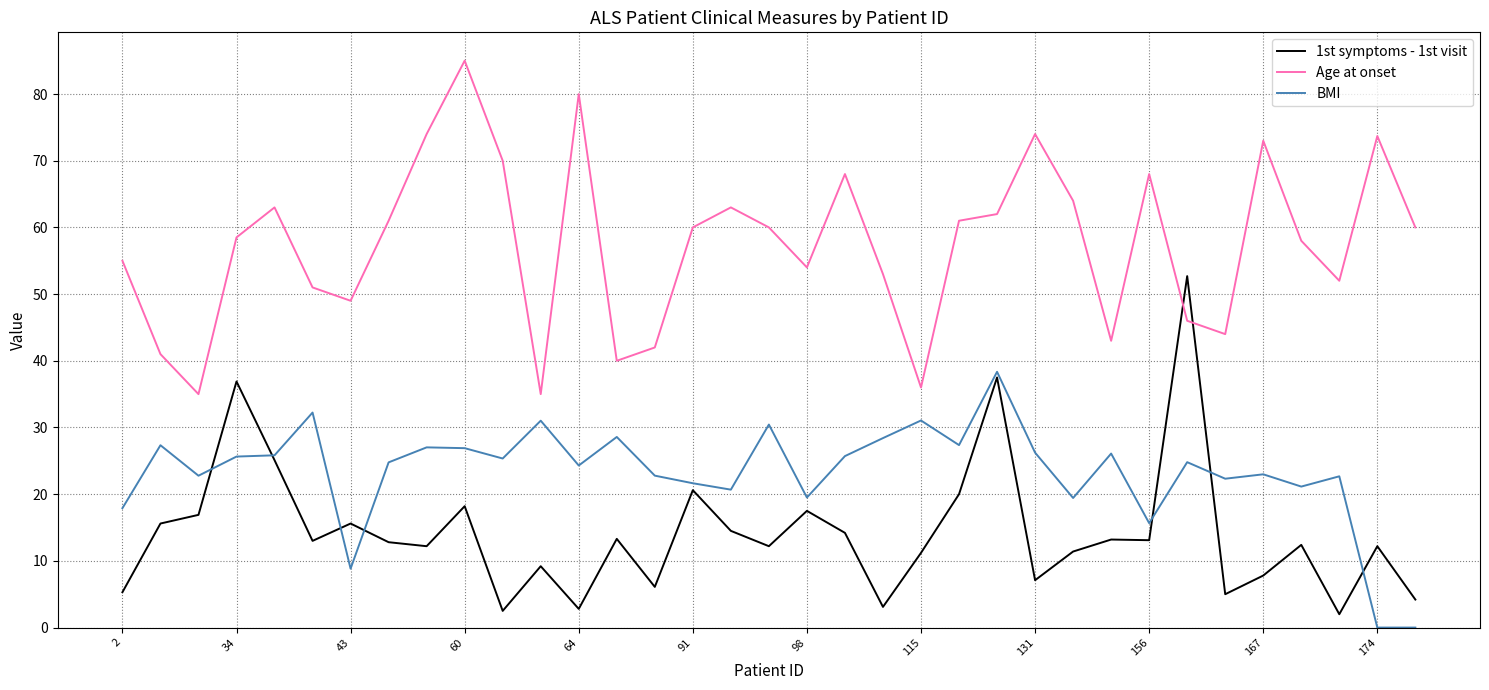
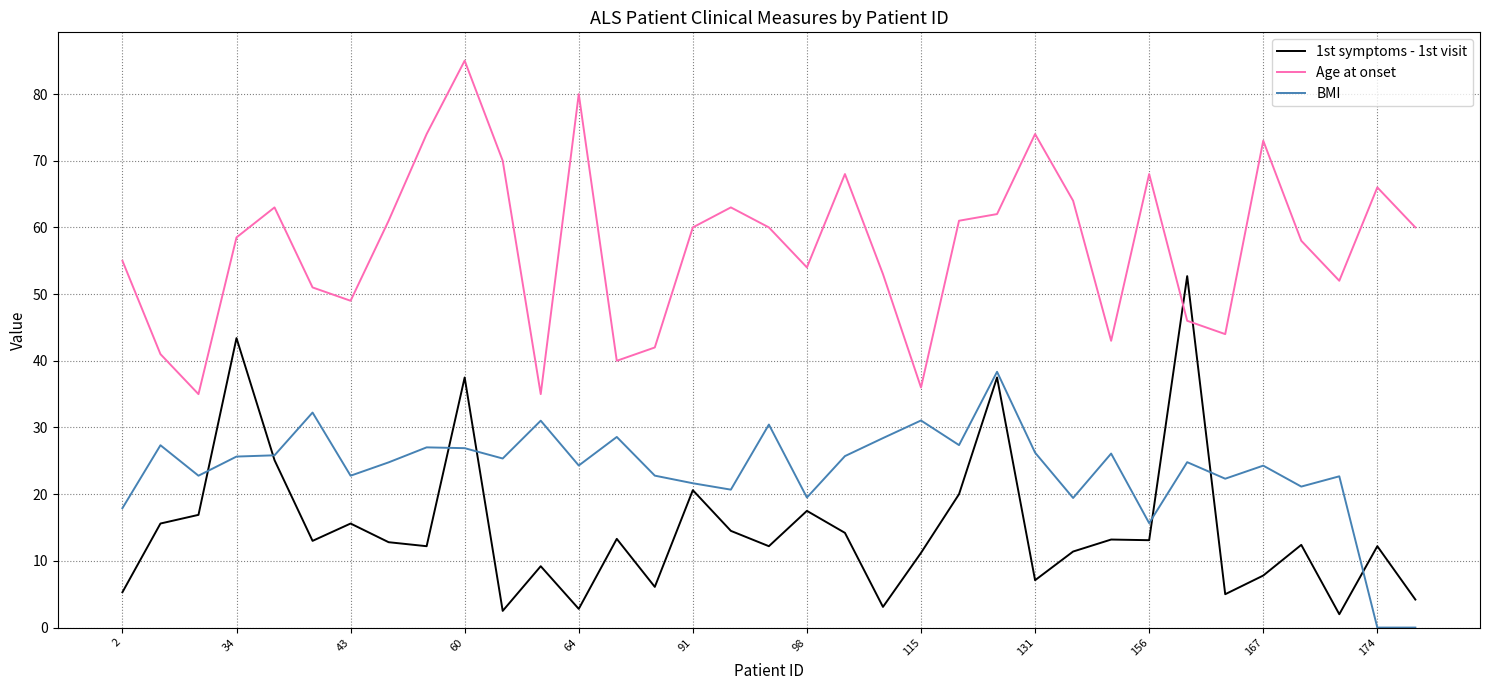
  {
    "1st symptoms - 1st visit": {
      "2": 5,
-     "34": 37,
+     "34": 43,
      "43": 16,
-     "60": 18,
+     "60": 38,
      "64": 3,
      "91": 21,
      "98": 18,
      "115": 11,
      "131": 7,
      "156": 13,
      "167": 8,
      "174": 12
    },
    "Age at onset": {
      "2": 55,
      "34": 59,
      "43": 49,
      "60": 85,
      "64": 80,
      "91": 60,
      "98": 54,
      "115": 36,
      "131": 74,
      "156": 68,
      "167": 73,
-     "174": 74
+     "174": 66
    },
    "BMI": {
      "2": 18,
      "34": 26,
-     "43": 9,
+     "43": 23,
      "60": 27,
      "64": 24,
      "91": 22,
      "98": 20,
      "115": 31,
      "131": 26,
      "156": 16,
-     "167": 23,
+     "167": 24,
      "174": 0
    }
  }
